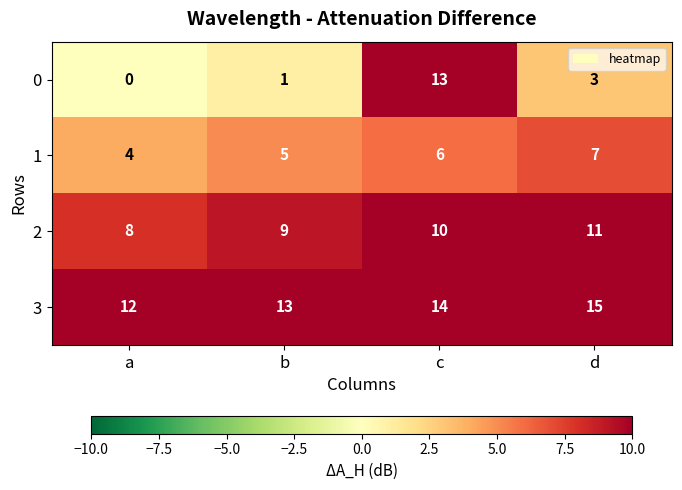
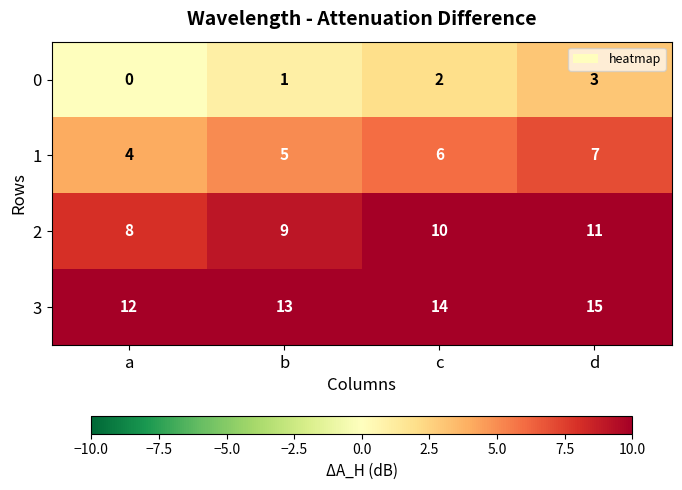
  {
    "0": {
      "a": 0,
      "b": 1,
-     "c": 13,
+     "c": 2,
      "d": 3
    },
    "1": {
      "a": 4,
      "b": 5,
      "c": 6,
      "d": 7
    },
    "2": {
      "a": 8,
      "b": 9,
      "c": 10,
      "d": 11
    },
    "3": {
      "a": 12,
      "b": 13,
      "c": 14,
      "d": 15
    }
  }
